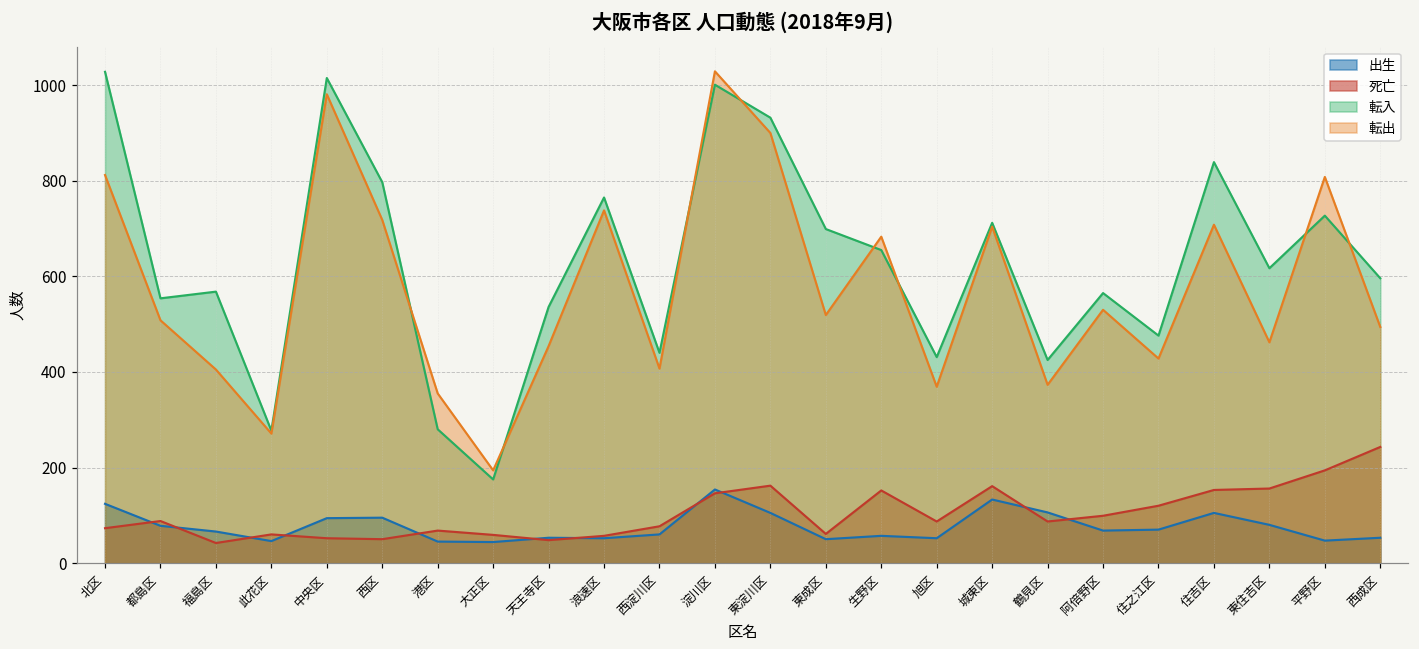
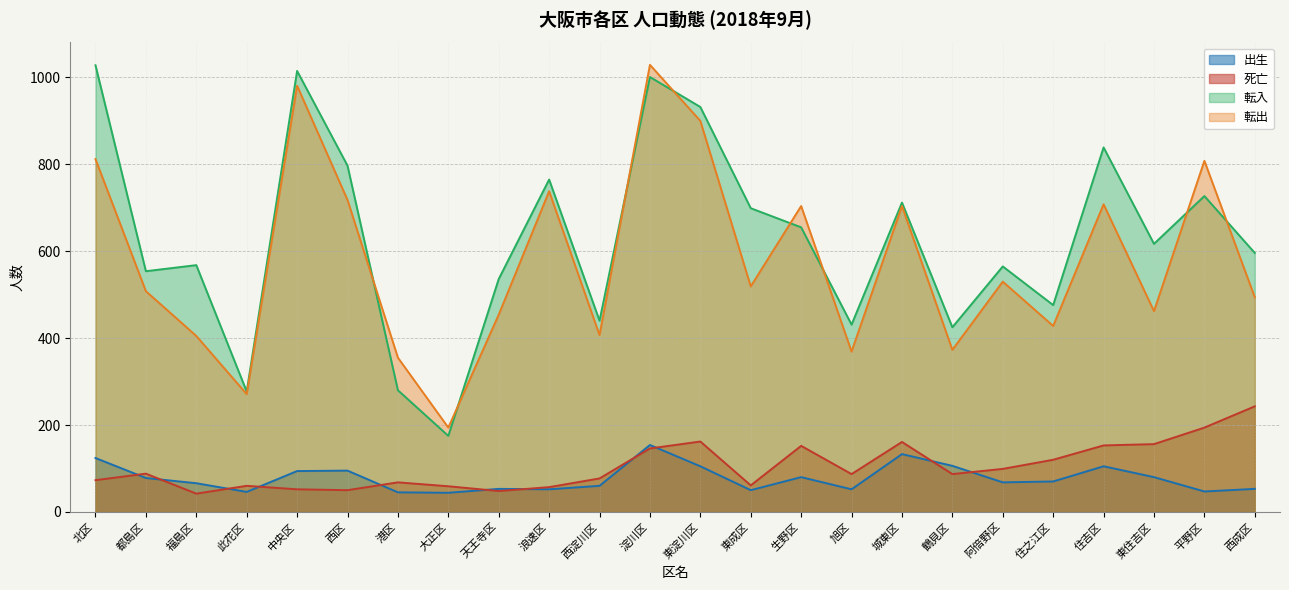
  {
    "出生": {
      "北区": 120,
      "都島区": 80,
      "福島区": 70,
      "此花区": 50,
      "中央区": 90,
      "西区": 100,
      "港区": 50,
      "大正区": 40,
      "西淀川区": 60,
      "淀川区": 150,
      "東淀川区": 110,
      "東成区": 50,
-     "生野区": 60,
+     "生野区": 80,
      "旭区": 50,
      "城東区": 130,
      "鶴見区": 110,
      "阿倍野区": 70,
      "住之江区": 70,
      "住吉区": 110,
      "東住吉区": 80,
      "平野区": 50,
      "西成区": 50
    },
    "死亡": {
      "北区": 70,
      "都島区": 90,
      "福島区": 40,
      "此花区": 60,
      "中央区": 50,
      "西区": 50,
      "港区": 70,
      "大正区": 60,
      "西淀川区": 80,
      "淀川区": 150,
      "東淀川区": 160,
      "東成区": 60,
      "生野区": 150,
      "旭区": 90,
      "城東区": 160,
      "鶴見区": 90,
      "阿倍野区": 100,
      "住之江区": 120,
      "住吉区": 150,
      "東住吉区": 160,
      "平野区": 190,
      "西成区": 240
    },
    "転入": {
      "北区": 1030,
      "都島区": 550,
      "福島区": 570,
      "此花区": 280,
      "中央区": 1020,
      "西区": 800,
      "港区": 280,
      "大正区": 180,
      "天王寺区": 540,
      "浪速区": 770,
      "西淀川区": 440,
      "淀川区": 1000,
      "東淀川区": 930,
      "東成区": 700,
      "生野区": 660,
      "旭区": 430,
      "城東区": 710,
      "鶴見区": 430,
      "阿倍野区": 570,
      "住之江区": 480,
      "住吉区": 840,
      "東住吉区": 620,
      "平野区": 730,
      "西成区": 600
    },
    "転出": {
      "北区": 810,
      "都島区": 510,
      "福島区": 410,
      "此花区": 270,
      "中央区": 980,
      "西区": 720,
      "港区": 360,
      "大正区": 190,
      "天王寺区": 450,
      "浪速区": 740,
      "西淀川区": 410,
      "淀川区": 1030,
      "東淀川区": 900,
      "東成区": 520,
-     "生野区": 680,
+     "生野区": 700,
      "旭区": 370,
      "城東区": 700,
      "鶴見区": 370,
      "阿倍野区": 530,
      "住之江区": 430,
      "住吉区": 710,
      "東住吉区": 460,
      "平野区": 810,
      "西成区": 490
    }
  }
